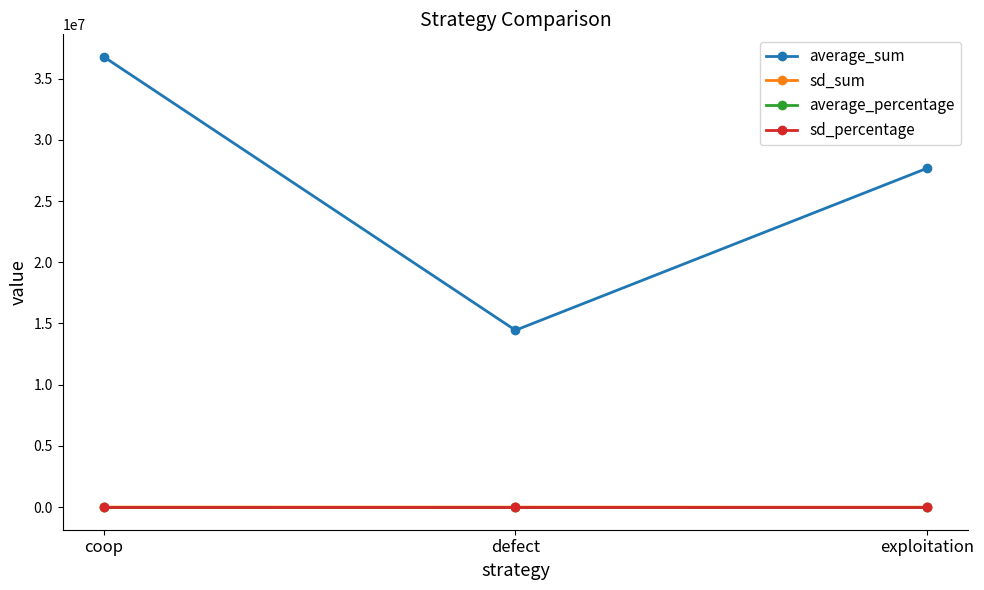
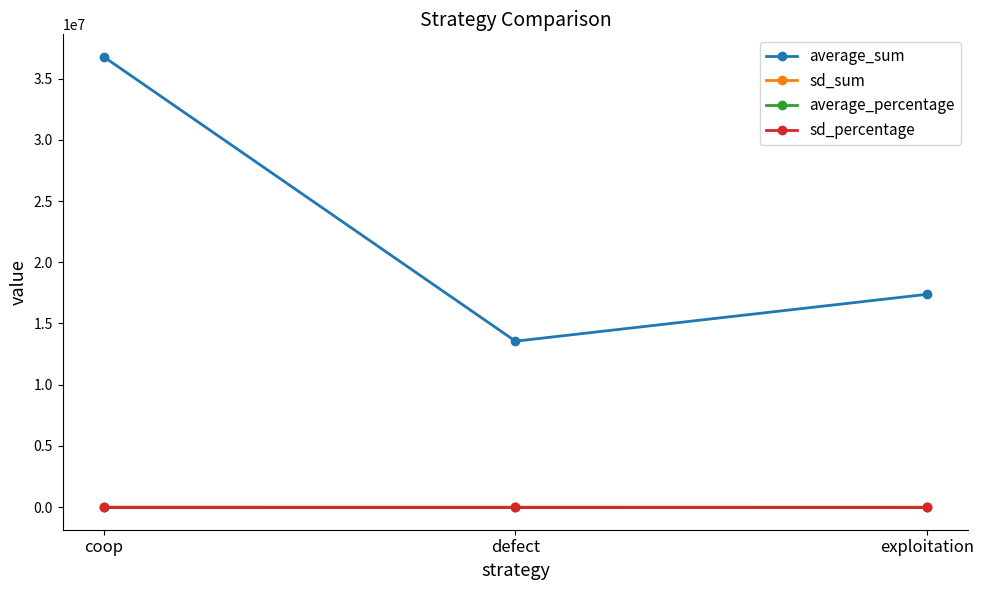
  {
    "average_sum": {
      "coop": 36800000,
-     "defect": 14400000,
-     "exploitation": 27700000
+     "defect": 13600000,
+     "exploitation": 17400000
    },
    "sd_percentage": {
      "coop": 0,
      "defect": 0,
      "exploitation": 0
    }
  }
